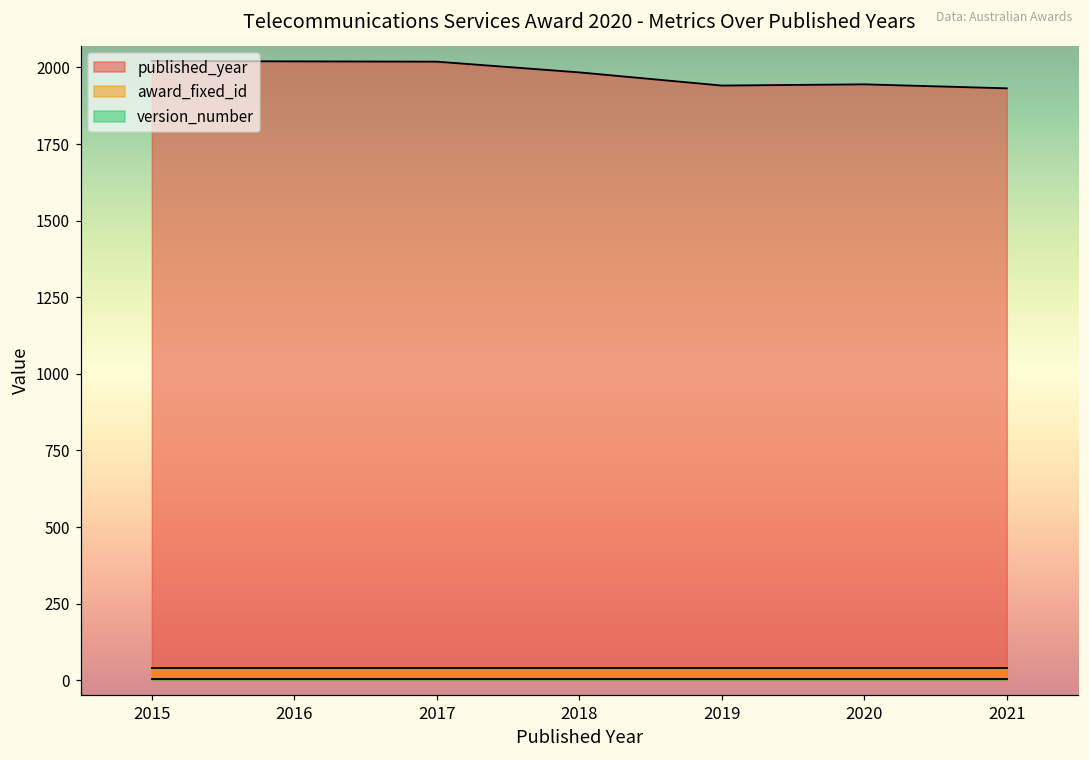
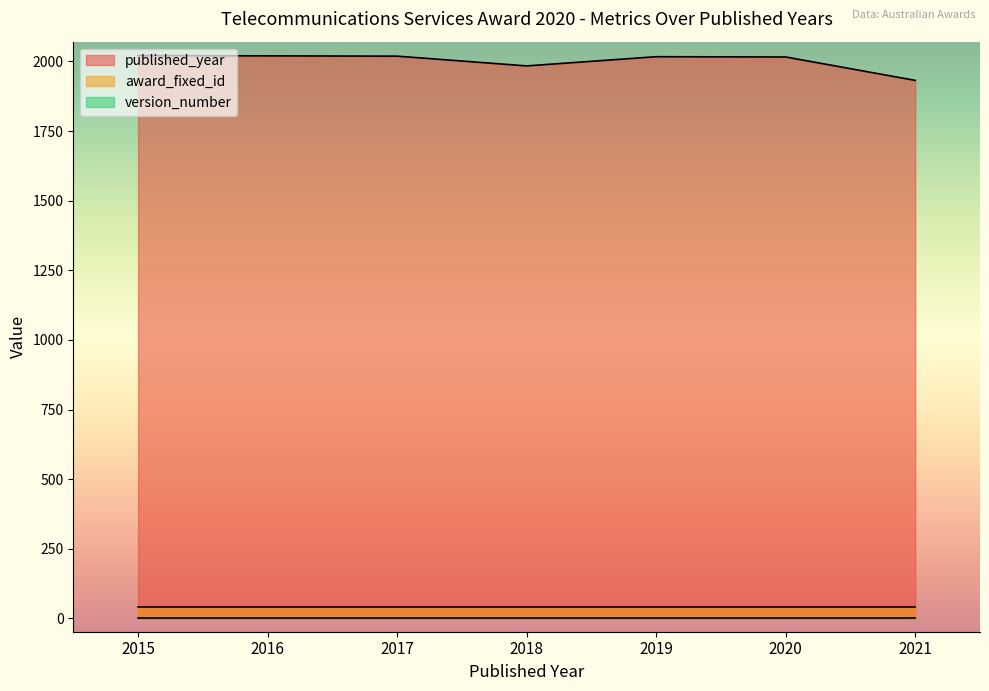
  {
    "published_year": {
      "2016": 2020,
      "2017": 2020,
      "2018": 1980,
-     "2019": 1940,
-     "2020": 1950,
+     "2019": 2020,
+     "2020": 2020,
      "2021": 1930
    },
    "award_fixed_id": {
      "2015": 40,
      "2016": 40,
      "2017": 40,
      "2018": 40,
      "2019": 40,
      "2020": 40,
      "2021": 40
    },
    "version_number": {
      "2015": 0,
      "2016": 0,
      "2017": 0,
      "2018": 0,
      "2019": 0,
      "2020": 0,
      "2021": 0
    }
  }
